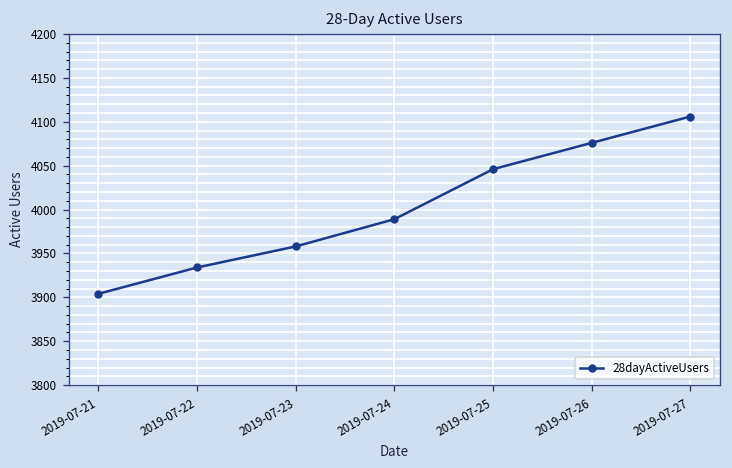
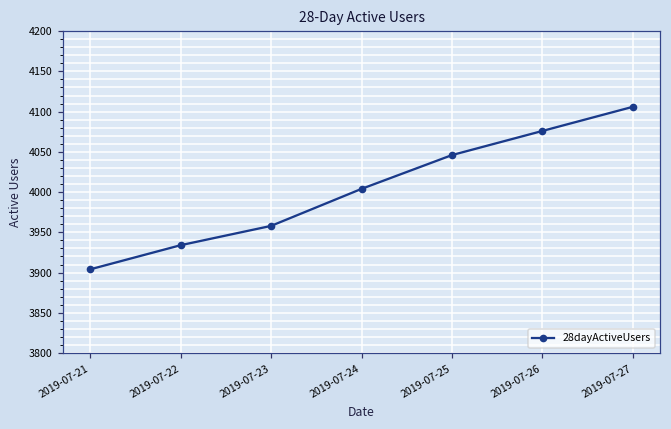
  {
    "2019-07-21": 3900,
    "2019-07-22": 3930,
    "2019-07-23": 3960,
-   "2019-07-24": 3990,
+   "2019-07-24": 4000,
    "2019-07-25": 4050,
    "2019-07-26": 4080,
    "2019-07-27": 4110
  }
